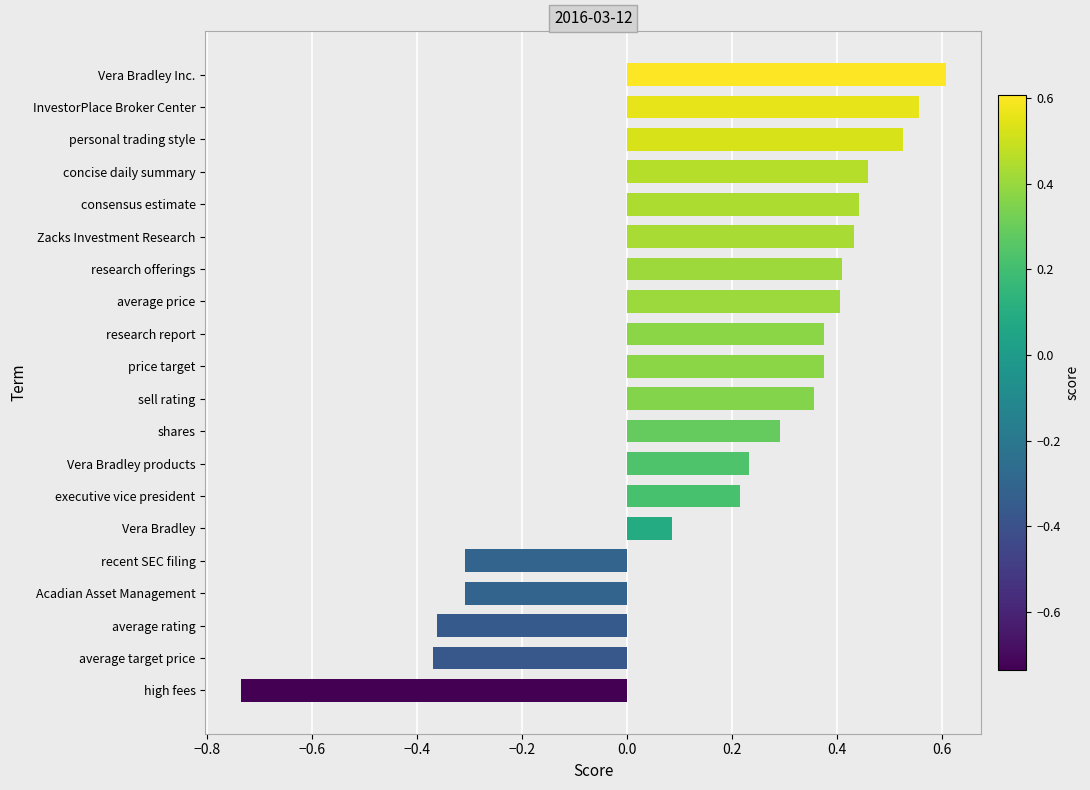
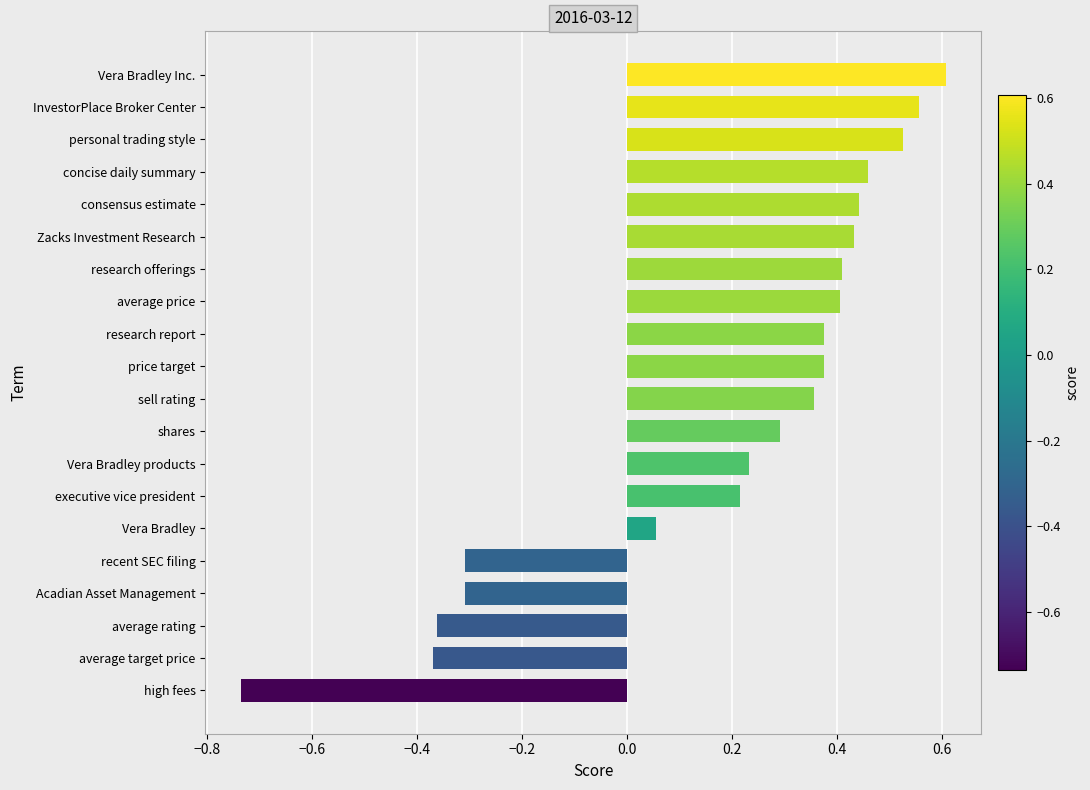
  {
    "Vera Bradley Inc.": 0.61,
    "InvestorPlace Broker Center": 0.56,
    "personal trading style": 0.53,
    "concise daily summary": 0.46,
    "consensus estimate": 0.44,
    "Zacks Investment Research": 0.43,
    "research offerings": 0.41,
    "average price": 0.41,
    "research report": 0.37,
    "price target": 0.37,
    "sell rating": 0.36,
    "shares": 0.29,
    "Vera Bradley products": 0.23,
    "executive vice president": 0.21,
-   "Vera Bradley": 0.09,
+   "Vera Bradley": 0.06,
    "recent SEC filing": -0.31,
    "Acadian Asset Management": -0.31,
    "average rating": -0.36,
    "average target price": -0.37,
    "high fees": -0.74
  }
